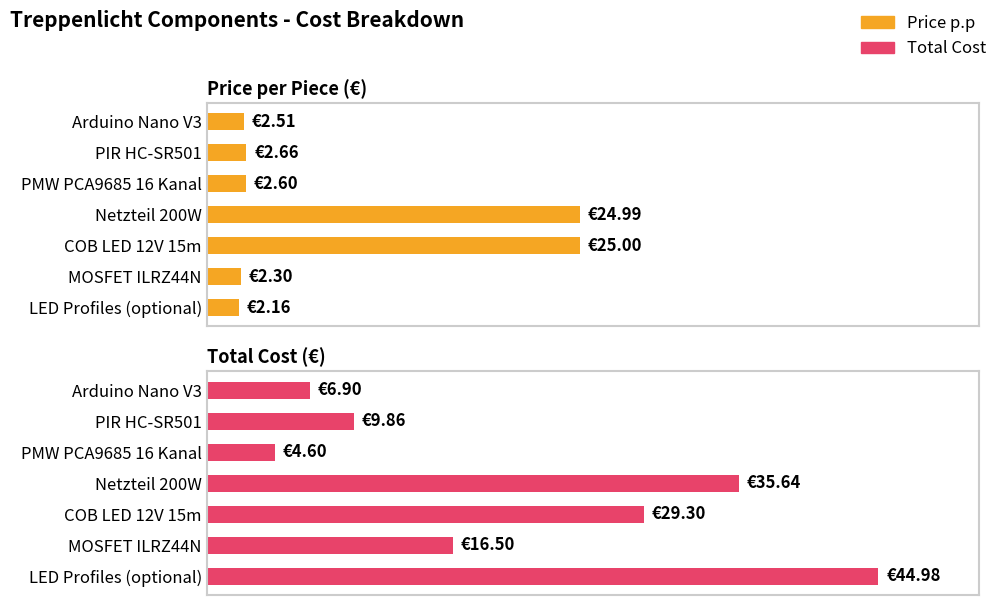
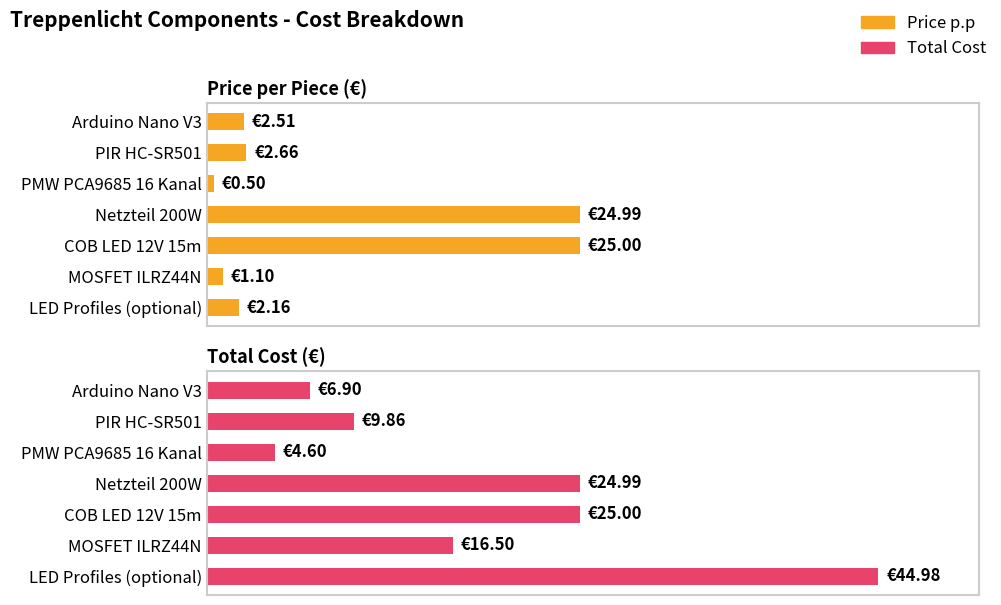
  {
    "Price per Piece (€)": {
      "Arduino Nano V3": "€2.51",
      "PIR HC-SR501": "€2.66",
-     "PMW PCA9685 16 Kanal": "€2.60",
+     "PMW PCA9685 16 Kanal": "€0.50",
      "Netzteil 200W": "€24.99",
      "COB LED 12V 15m": "€25.00",
-     "MOSFET ILRZ44N": "€2.30",
+     "MOSFET ILRZ44N": "€1.10",
      "LED Profiles (optional)": "€2.16"
    },
    "Total Cost (€)": {
      "Arduino Nano V3": "€6.90",
      "PIR HC-SR501": "€9.86",
      "PMW PCA9685 16 Kanal": "€4.60",
-     "Netzteil 200W": "€35.64",
-     "COB LED 12V 15m": "€29.30",
+     "Netzteil 200W": "€24.99",
+     "COB LED 12V 15m": "€25.00",
      "MOSFET ILRZ44N": "€16.50",
      "LED Profiles (optional)": "€44.98"
    }
  }
